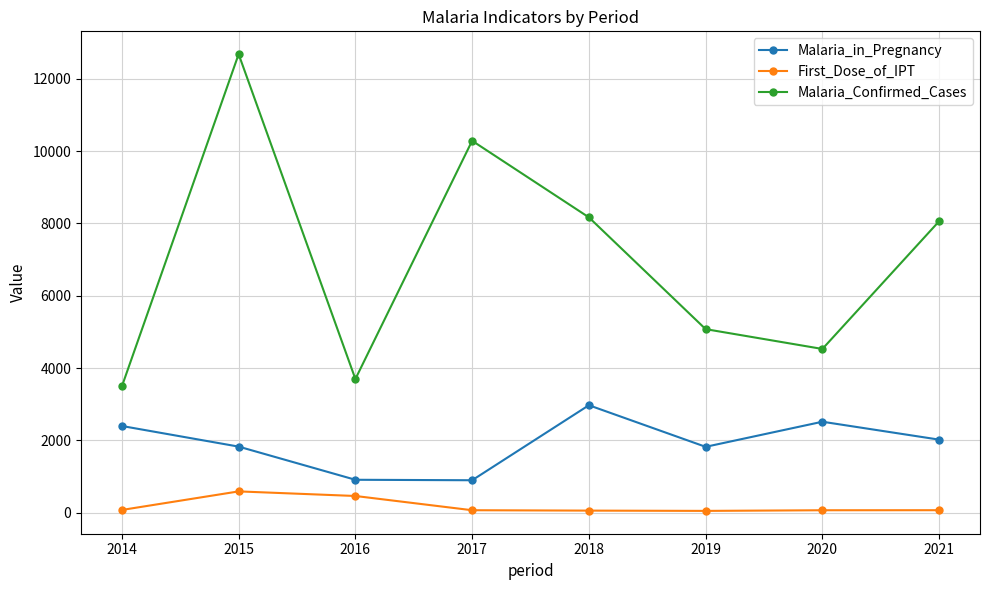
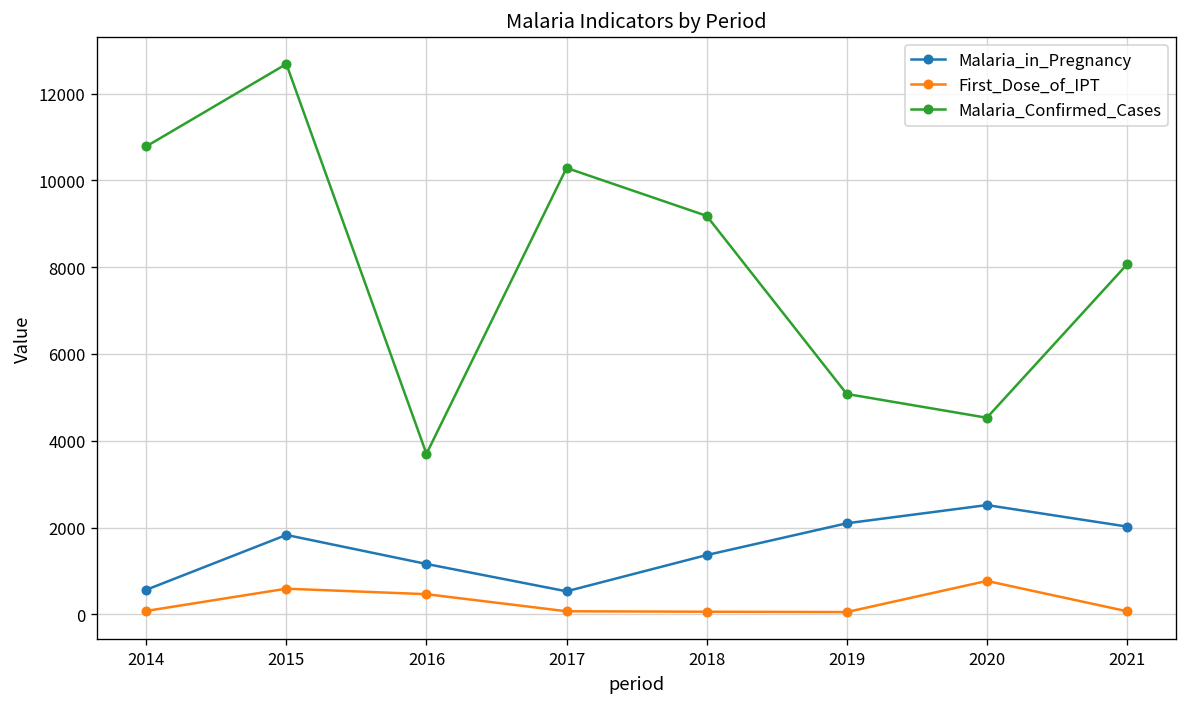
  {
    "Malaria_in_Pregnancy": {
-     "2014": 2400,
+     "2014": 600,
      "2015": 1800,
-     "2016": 900,
-     "2017": 900,
-     "2018": 3000,
-     "2019": 1800,
+     "2016": 1200,
+     "2017": 500,
+     "2018": 1400,
+     "2019": 2100,
      "2020": 2500,
      "2021": 2000
    },
    "First_Dose_of_IPT": {
      "2014": 100,
      "2015": 600,
      "2016": 500,
      "2017": 100,
      "2018": 100,
      "2019": 100,
-     "2020": 100,
+     "2020": 800,
      "2021": 100
    },
    "Malaria_Confirmed_Cases": {
-     "2014": 3500,
+     "2014": 10800,
      "2015": 12700,
      "2016": 3700,
      "2017": 10300,
-     "2018": 8200,
+     "2018": 9200,
      "2019": 5100,
      "2020": 4500,
      "2021": 8100
    }
  }
